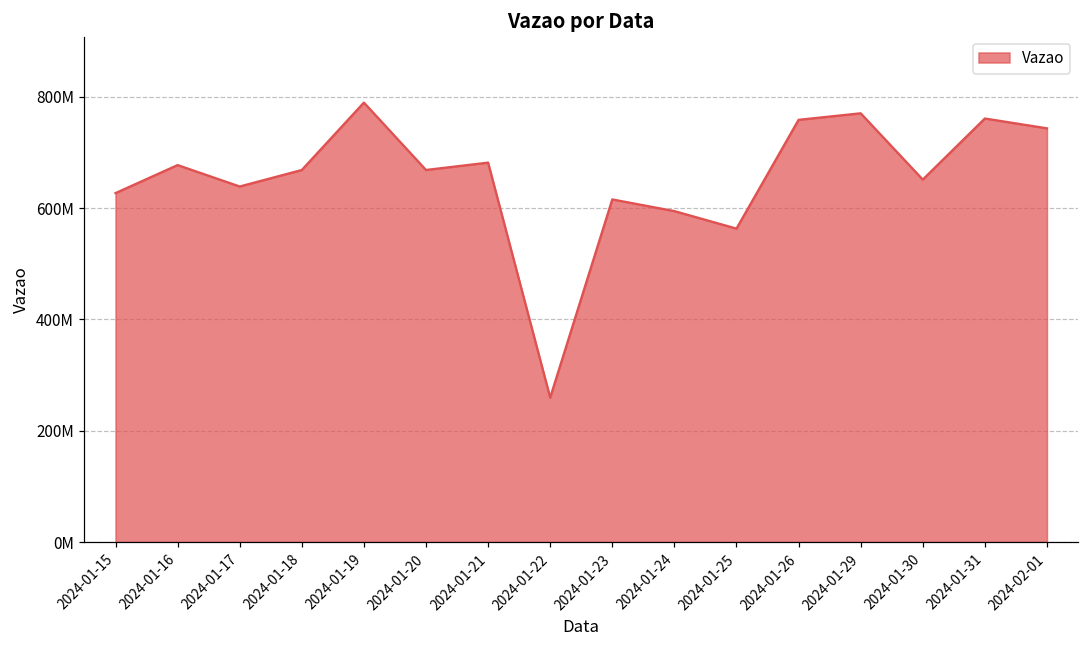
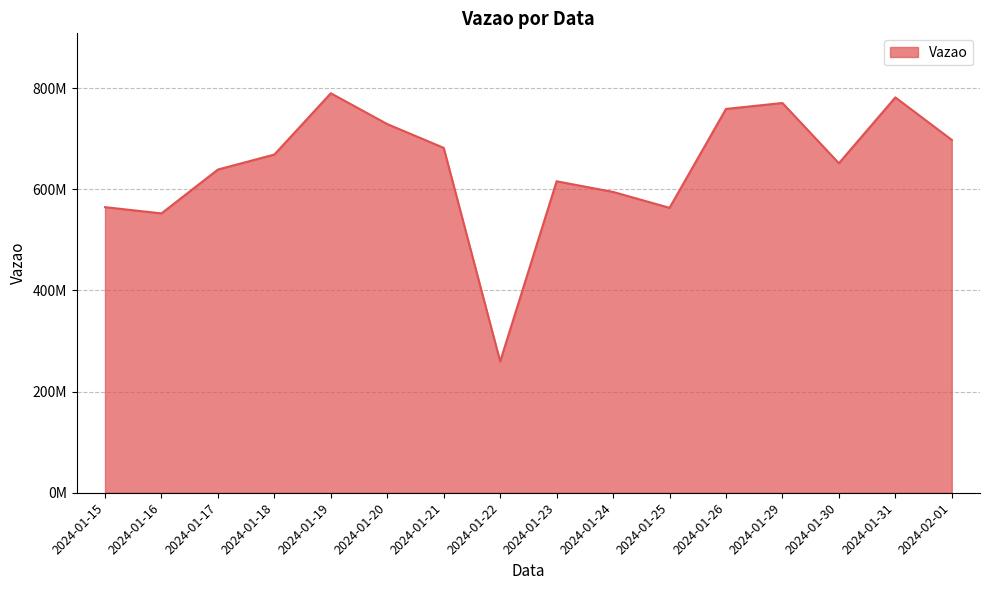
  {
-   "2024-01-15": 630000000,
-   "2024-01-16": 680000000,
+   "2024-01-15": 560000000,
+   "2024-01-16": 550000000,
    "2024-01-17": 640000000,
    "2024-01-18": 670000000,
    "2024-01-19": 790000000,
-   "2024-01-20": 670000000,
+   "2024-01-20": 730000000,
    "2024-01-21": 680000000,
    "2024-01-22": 260000000,
    "2024-01-23": 620000000,
    "2024-01-24": 590000000,
    "2024-01-25": 560000000,
    "2024-01-26": 760000000,
    "2024-01-29": 770000000,
    "2024-01-30": 650000000,
-   "2024-01-31": 760000000,
-   "2024-02-01": 740000000
+   "2024-01-31": 780000000,
+   "2024-02-01": 700000000
  }
